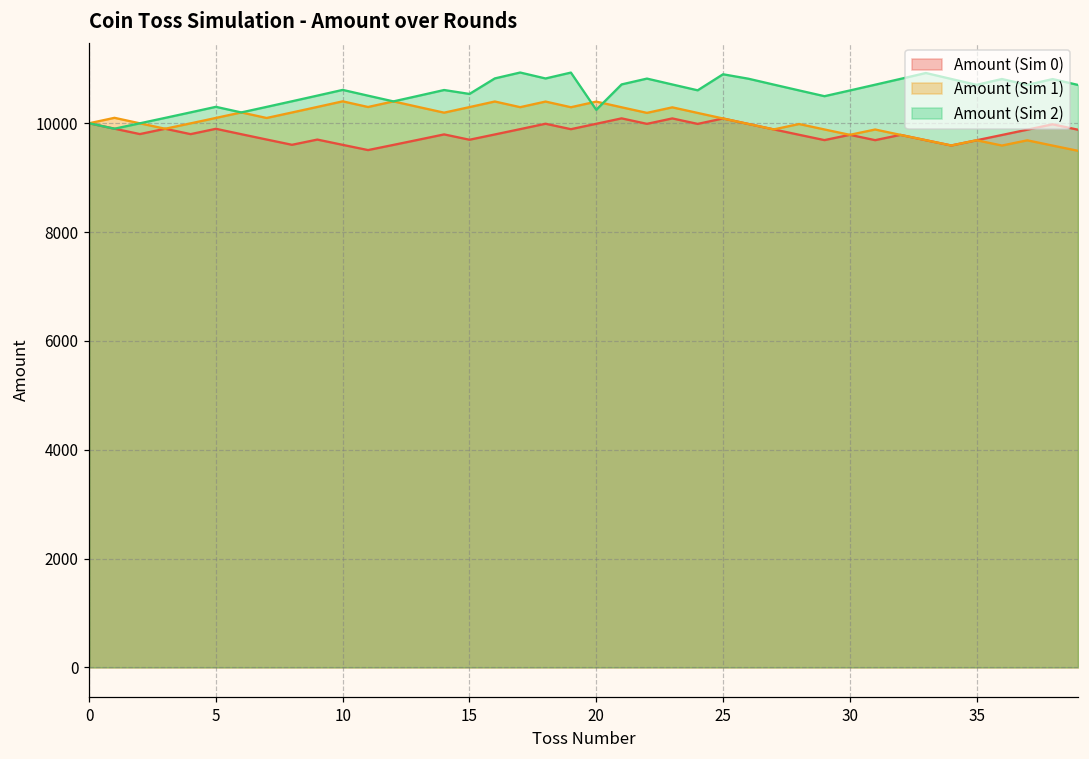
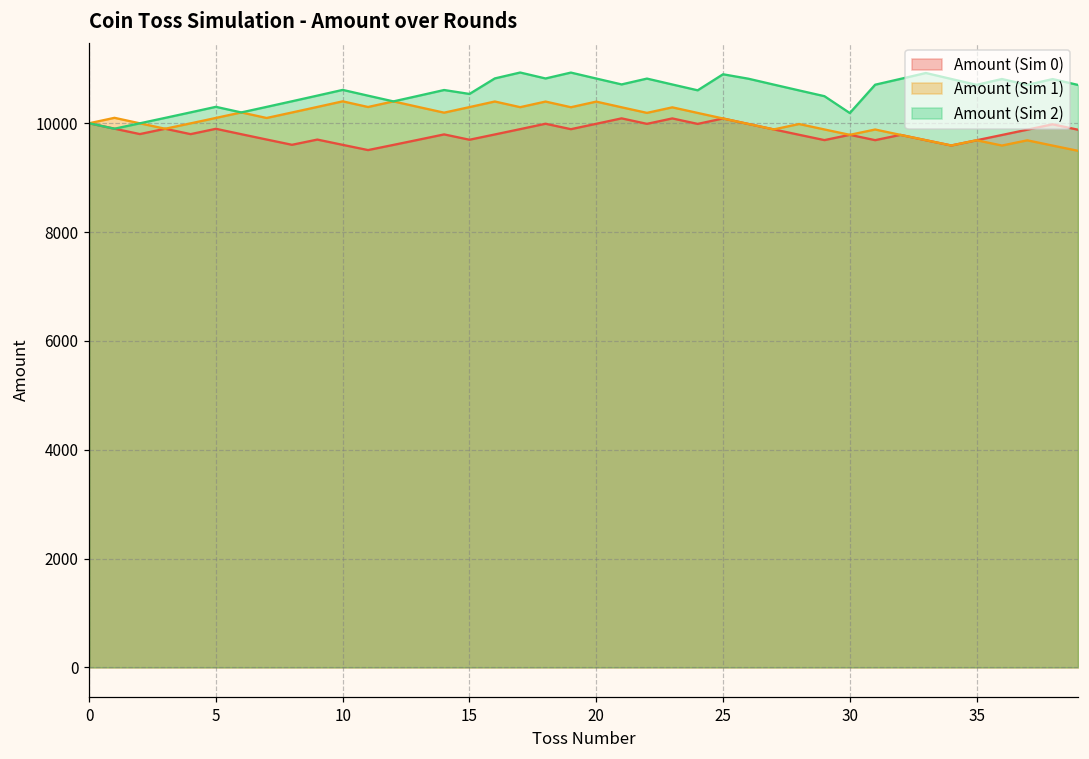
  {
    "Amount (Sim 2)": {
      "5": 10300,
      "10": 10600,
      "15": 10500,
-     "20": 10200,
+     "20": 10800,
      "25": 10900,
-     "30": 10600
+     "30": 10200
    }
  }
